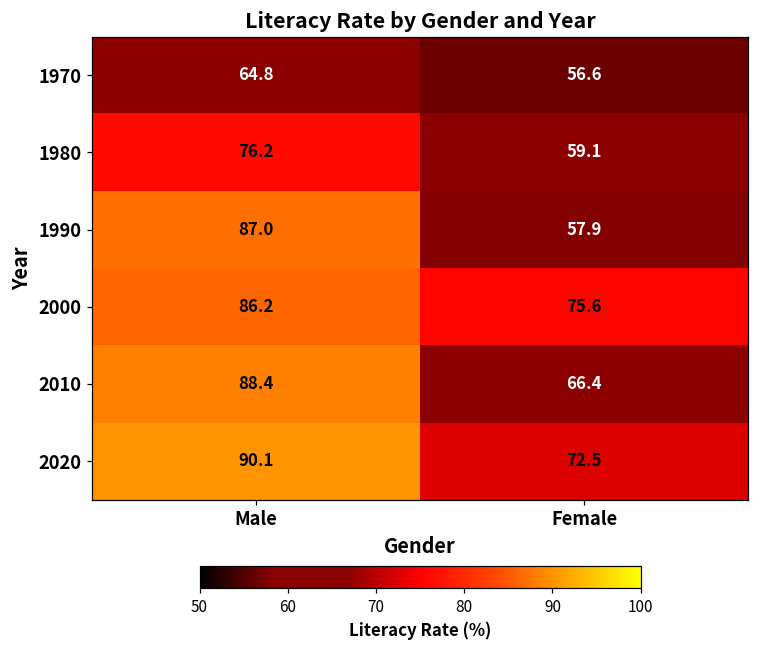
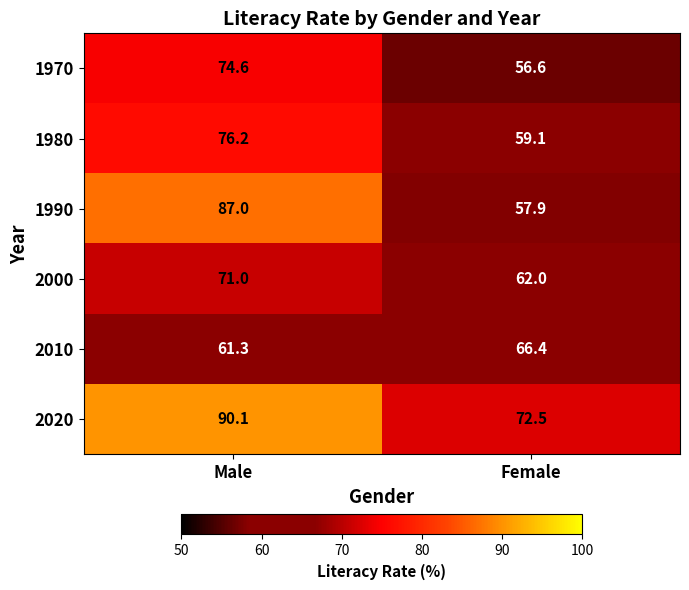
  {
    "1970": {
-     "Male": 64.8,
+     "Male": 74.6,
      "Female": 56.6
    },
    "1980": {
      "Male": 76.2,
      "Female": 59.1
    },
    "1990": {
      "Male": 87.0,
      "Female": 57.9
    },
    "2000": {
-     "Male": 86.2,
-     "Female": 75.6
+     "Male": 71.0,
+     "Female": 62.0
    },
    "2010": {
-     "Male": 88.4,
+     "Male": 61.3,
      "Female": 66.4
    },
    "2020": {
      "Male": 90.1,
      "Female": 72.5
    }
  }
